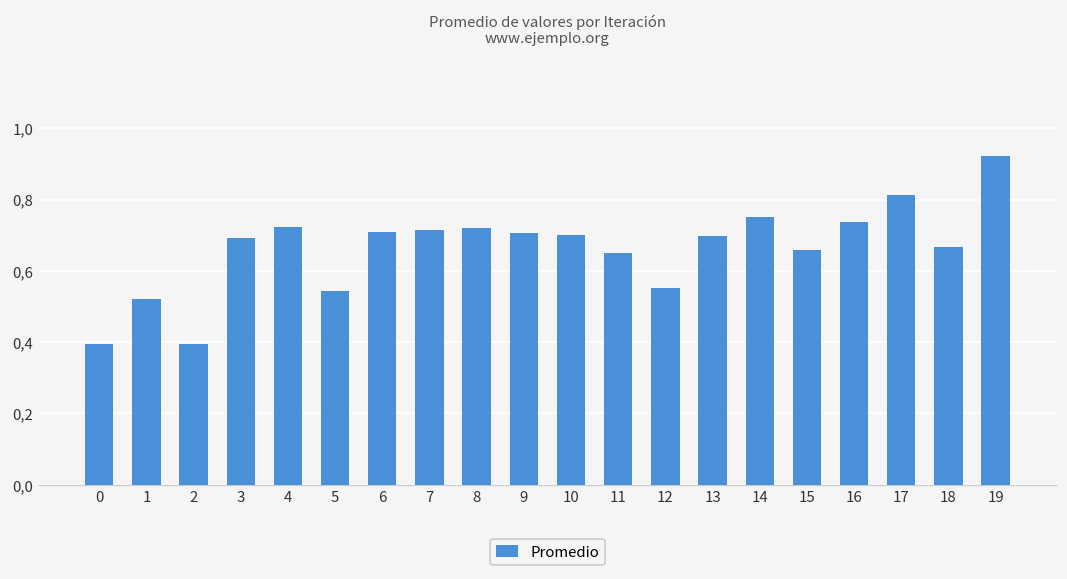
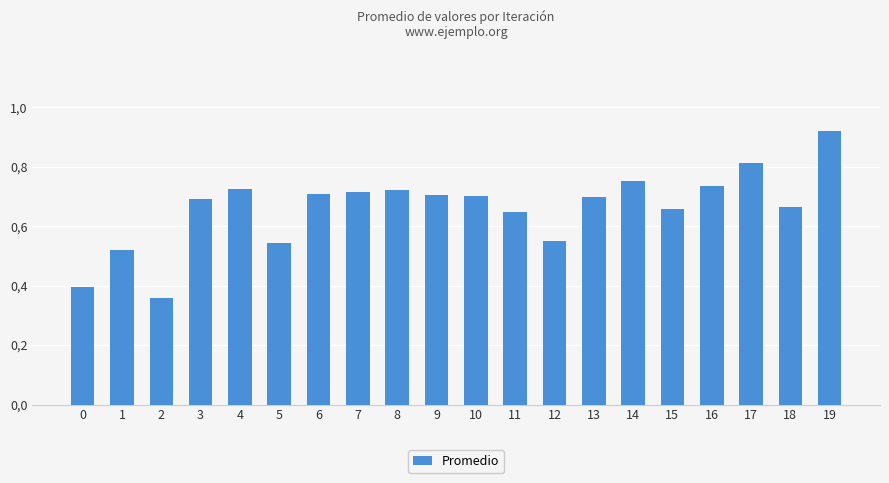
  {
    "0": 4.0,
    "1": 5.2,
-   "2": 4.0,
+   "2": 3.6,
    "3": 6.9,
    "4": 7.2,
    "5": 5.4,
    "6": 7.1,
    "7": 7.2,
    "8": 7.2,
    "9": 7.1,
    "10": 7.0,
    "11": 6.5,
    "12": 5.5,
    "13": 7.0,
    "14": 7.5,
    "15": 6.6,
    "16": 7.4,
    "17": 8.1,
    "18": 6.7,
    "19": 9.2
  }
